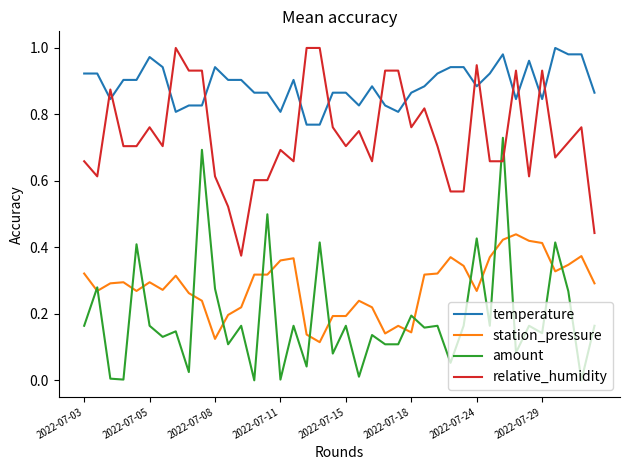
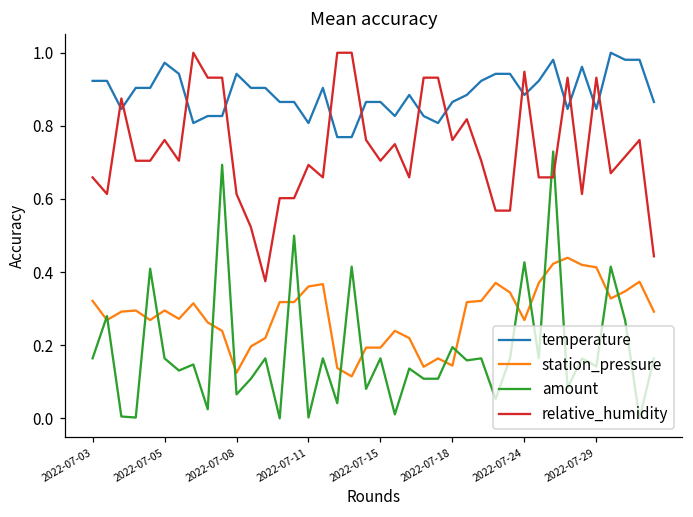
  {
    "temperature": {
      "2022-07-05": 0.97,
      "2022-07-08": 0.94,
      "2022-07-24": 0.88,
      "2022-07-29": 0.85
    },
    "station_pressure": {
      "2022-07-05": 0.30,
      "2022-07-08": 0.12,
      "2022-07-24": 0.27,
      "2022-07-29": 0.41
    },
    "amount": {
      "2022-07-05": 0.16,
-     "2022-07-08": 0.28,
+     "2022-07-08": 0.07,
      "2022-07-24": 0.43
    },
    "relative_humidity": {
      "2022-07-05": 0.76,
      "2022-07-08": 0.61,
      "2022-07-24": 0.95,
      "2022-07-29": 0.93
    }
  }
